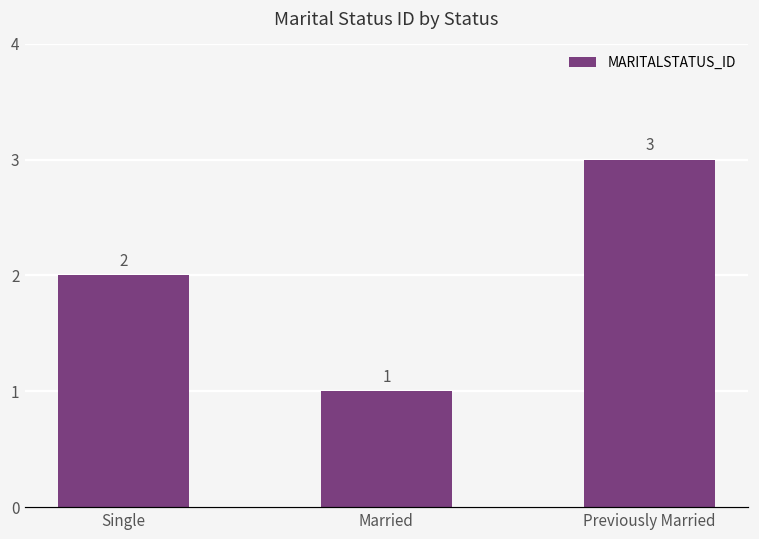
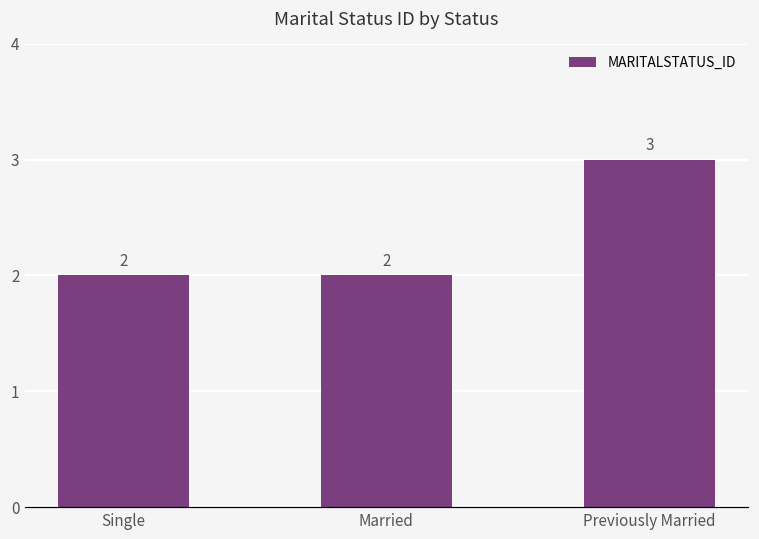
  {
    "Single": 2,
-   "Married": 1,
+   "Married": 2,
    "Previously Married": 3
  }
